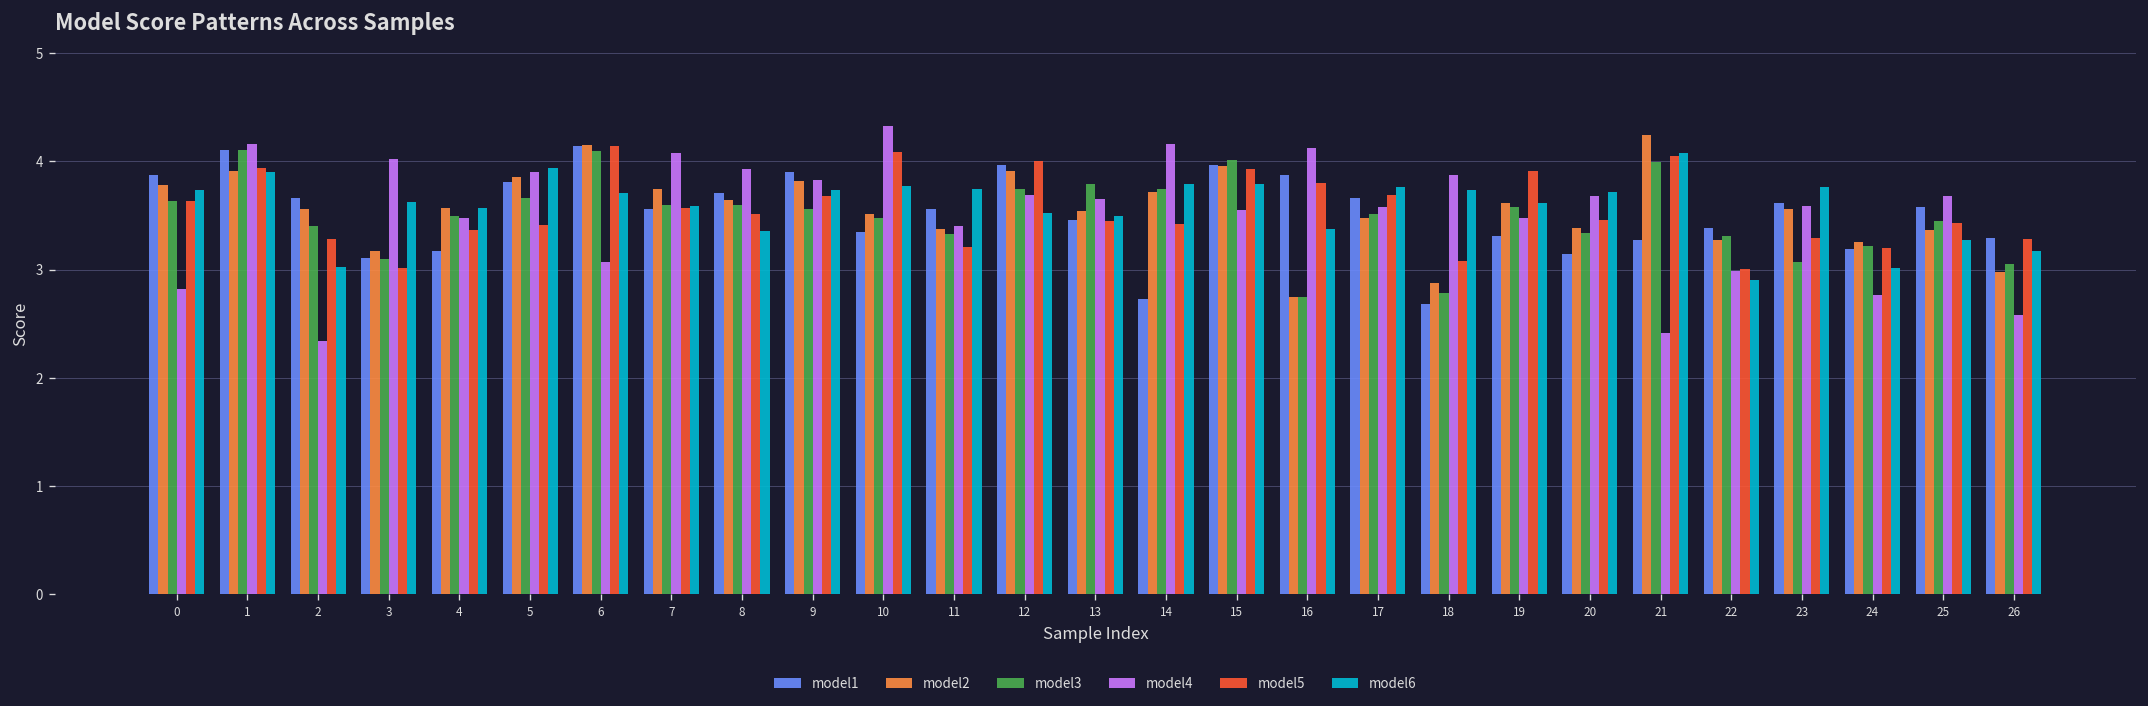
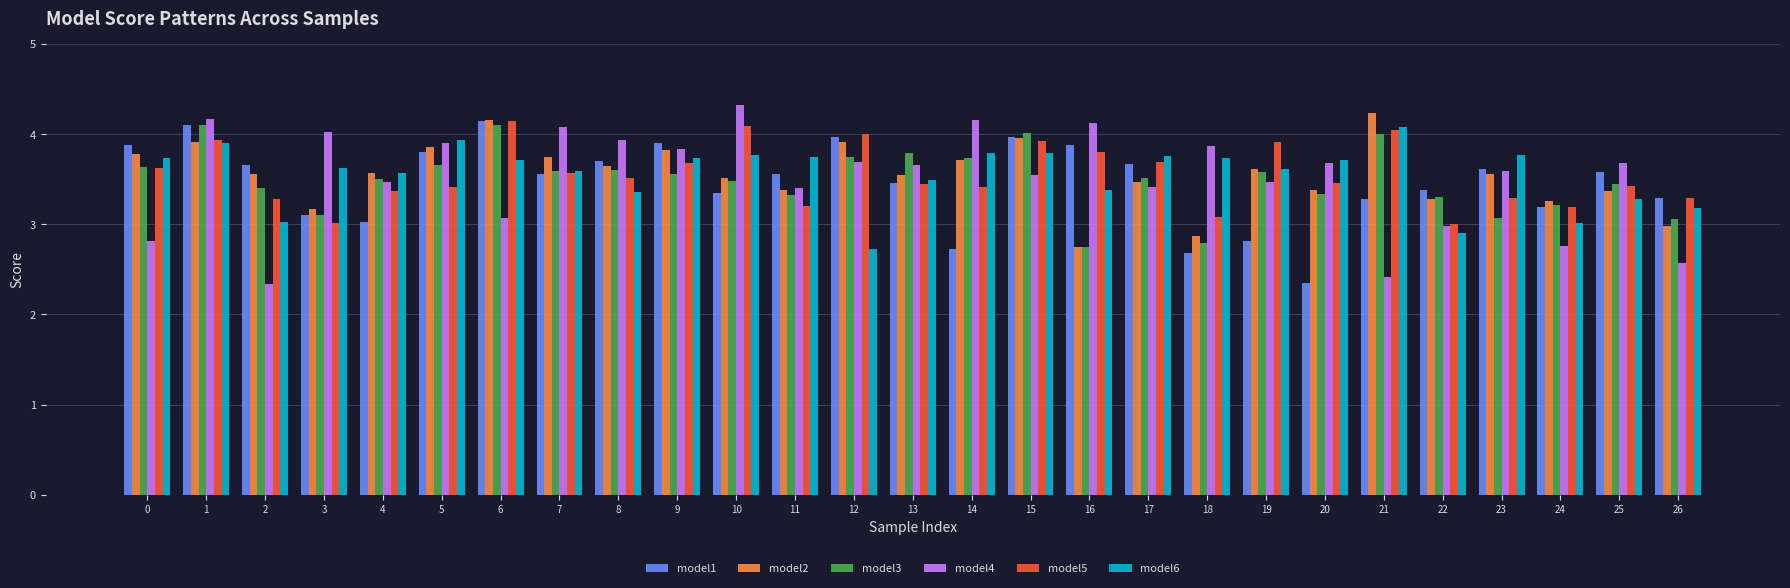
  {
    "model1": {
      "0": 3.9,
      "1": 4.1,
      "2": 3.7,
      "3": 3.1,
-     "4": 3.2,
+     "4": 3.0,
      "5": 3.8,
      "6": 4.1,
      "7": 3.6,
      "8": 3.7,
      "9": 3.9,
      "10": 3.3,
      "11": 3.6,
      "12": 4.0,
      "13": 3.5,
      "14": 2.7,
      "15": 4.0,
      "16": 3.9,
      "17": 3.7,
      "18": 2.7,
-     "19": 3.3,
-     "20": 3.1,
+     "19": 2.8,
+     "20": 2.3,
      "21": 3.3,
      "22": 3.4,
      "23": 3.6,
      "24": 3.2,
      "25": 3.6,
      "26": 3.3
    },
    "model3": {
      "0": 3.6,
      "1": 4.1,
      "2": 3.4,
      "3": 3.1,
      "4": 3.5,
      "5": 3.7,
      "6": 4.1,
      "7": 3.6,
      "8": 3.6,
      "9": 3.6,
      "10": 3.5,
      "11": 3.3,
      "12": 3.7,
      "13": 3.8,
      "14": 3.7,
      "15": 4.0,
      "16": 2.7,
      "17": 3.5,
      "18": 2.8,
      "19": 3.6,
      "20": 3.3,
      "21": 4.0,
      "22": 3.3,
      "23": 3.1,
      "24": 3.2,
      "25": 3.4,
      "26": 3.1
    },
    "model4": {
      "0": 2.8,
      "1": 4.2,
      "2": 2.3,
      "3": 4.0,
      "4": 3.5,
      "5": 3.9,
      "6": 3.1,
      "7": 4.1,
      "8": 3.9,
      "9": 3.8,
      "10": 4.3,
      "11": 3.4,
      "12": 3.7,
      "13": 3.7,
      "14": 4.2,
      "15": 3.5,
      "16": 4.1,
-     "17": 3.6,
+     "17": 3.4,
      "18": 3.9,
      "19": 3.5,
      "20": 3.7,
      "21": 2.4,
      "22": 3.0,
      "23": 3.6,
      "24": 2.8,
      "25": 3.7,
      "26": 2.6
    },
    "model6": {
      "0": 3.7,
      "1": 3.9,
      "2": 3.0,
      "3": 3.6,
      "4": 3.6,
      "5": 3.9,
      "6": 3.7,
      "7": 3.6,
      "8": 3.4,
      "9": 3.7,
      "10": 3.8,
      "11": 3.7,
-     "12": 3.5,
+     "12": 2.7,
      "13": 3.5,
      "14": 3.8,
      "15": 3.8,
      "16": 3.4,
      "17": 3.8,
      "18": 3.7,
      "19": 3.6,
      "20": 3.7,
      "21": 4.1,
      "22": 2.9,
      "23": 3.8,
      "24": 3.0,
      "25": 3.3,
      "26": 3.2
    }
  }
